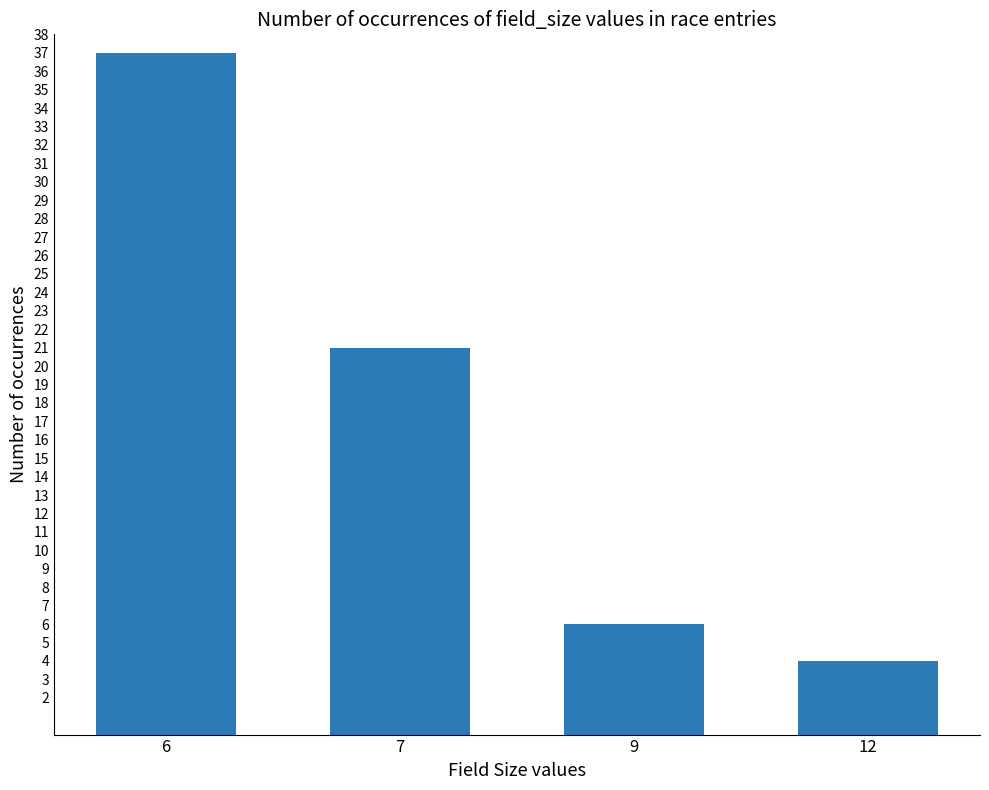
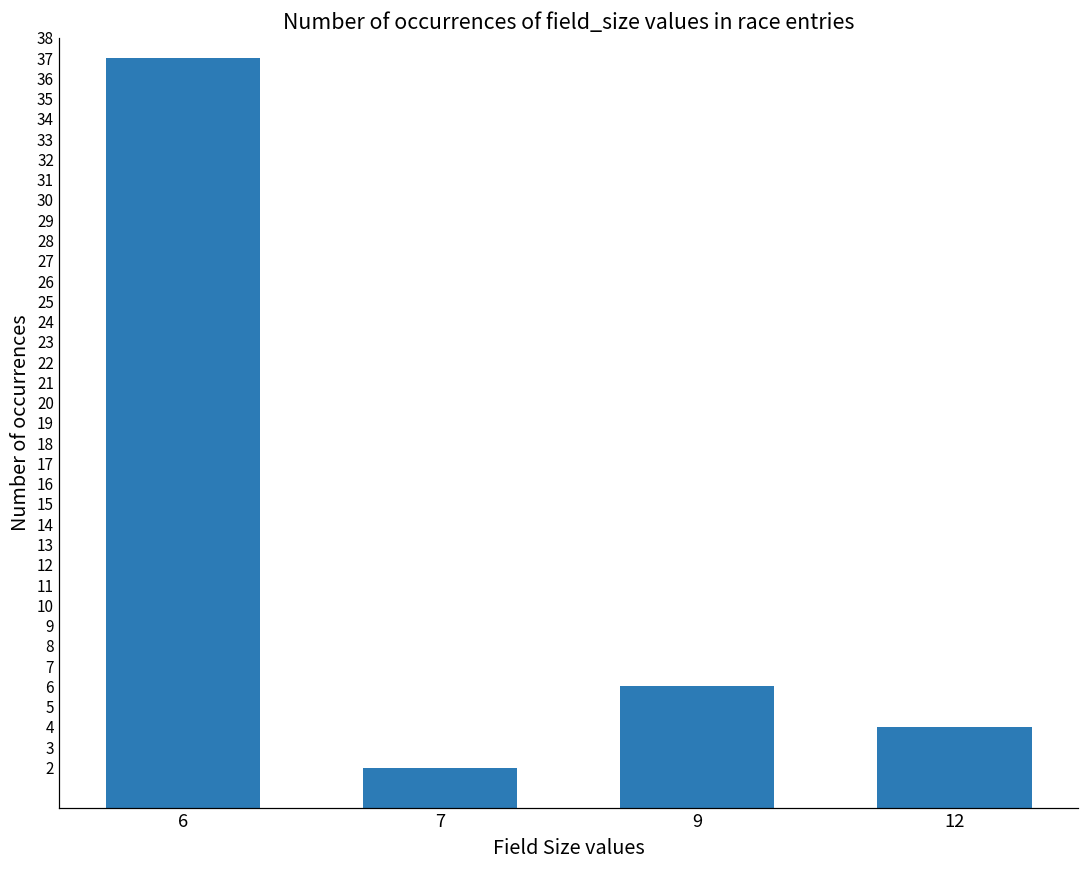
  {
    "6": 37,
-   "7": 21,
+   "7": 2,
    "9": 6,
    "12": 4
  }
